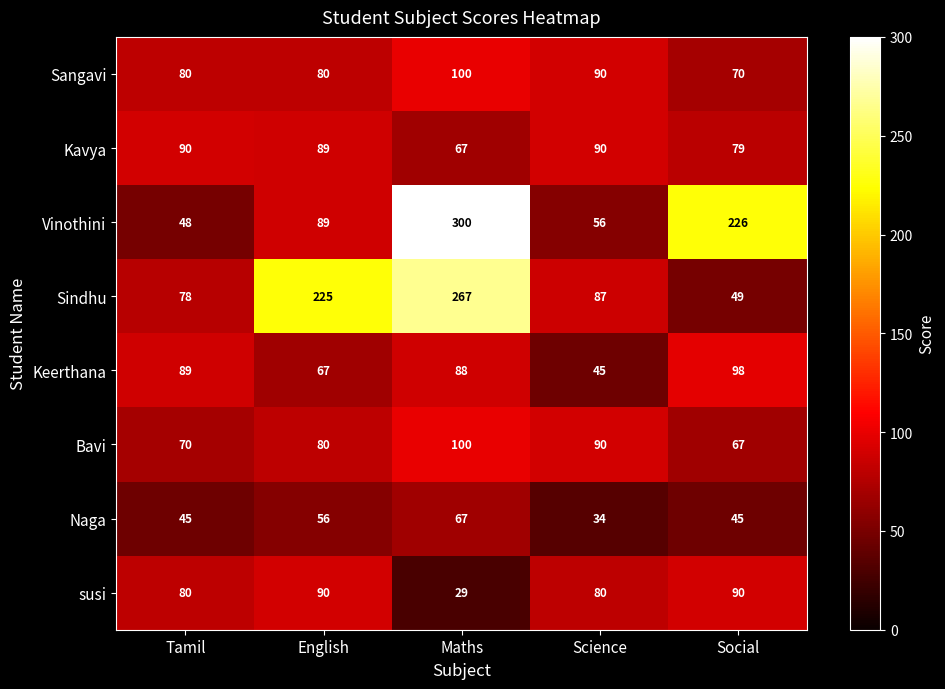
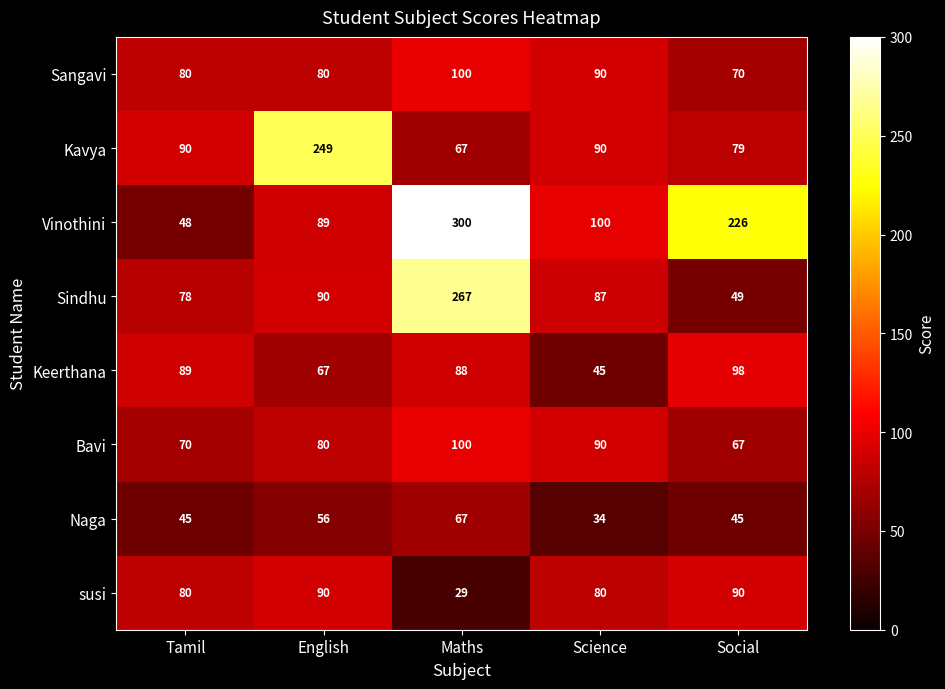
  {
    "Sangavi": {
      "Tamil": 80,
      "English": 80,
      "Maths": 100,
      "Science": 90,
      "Social": 70
    },
    "Kavya": {
      "Tamil": 90,
-     "English": 89,
+     "English": 249,
      "Maths": 67,
      "Science": 90,
      "Social": 79
    },
    "Vinothini": {
      "Tamil": 48,
      "English": 89,
      "Maths": 300,
-     "Science": 56,
+     "Science": 100,
      "Social": 226
    },
    "Sindhu": {
      "Tamil": 78,
-     "English": 225,
+     "English": 90,
      "Maths": 267,
      "Science": 87,
      "Social": 49
    },
    "Keerthana": {
      "Tamil": 89,
      "English": 67,
      "Maths": 88,
      "Science": 45,
      "Social": 98
    },
    "Bavi": {
      "Tamil": 70,
      "English": 80,
      "Maths": 100,
      "Science": 90,
      "Social": 67
    },
    "Naga": {
      "Tamil": 45,
      "English": 56,
      "Maths": 67,
      "Science": 34,
      "Social": 45
    },
    "susi": {
      "Tamil": 80,
      "English": 90,
      "Maths": 29,
      "Science": 80,
      "Social": 90
    }
  }
